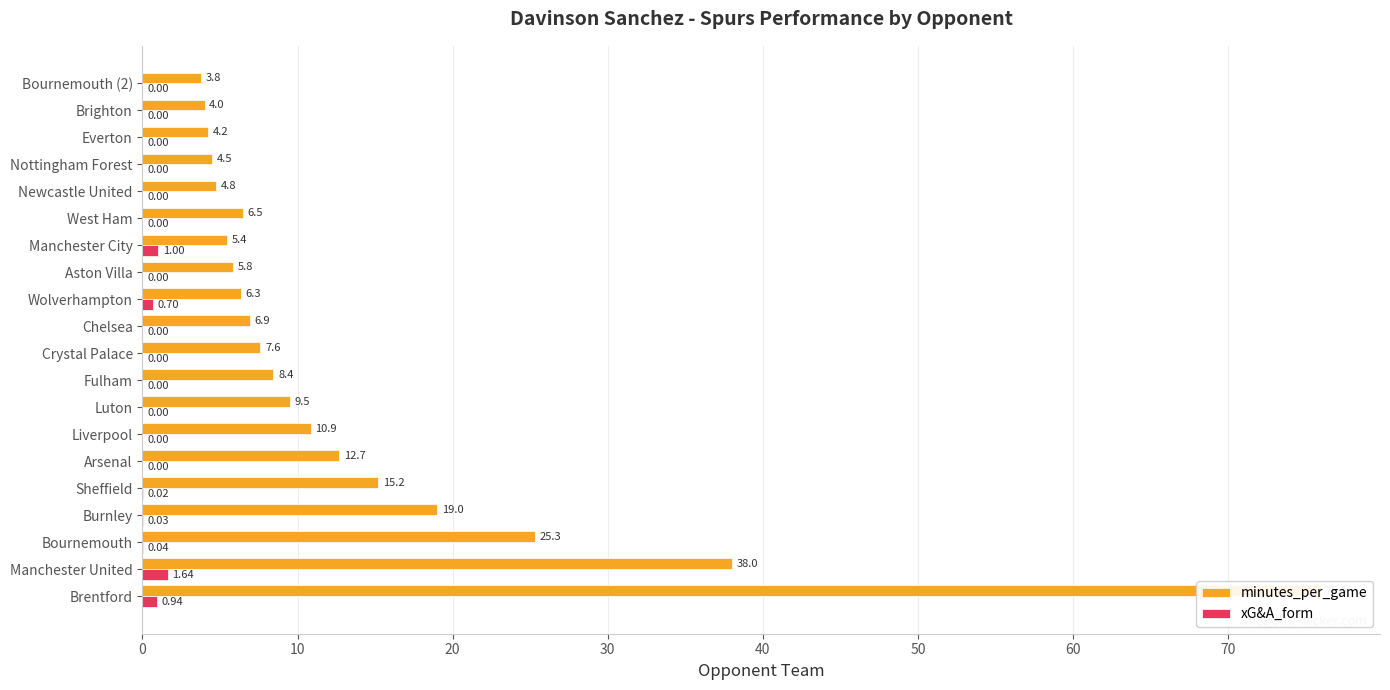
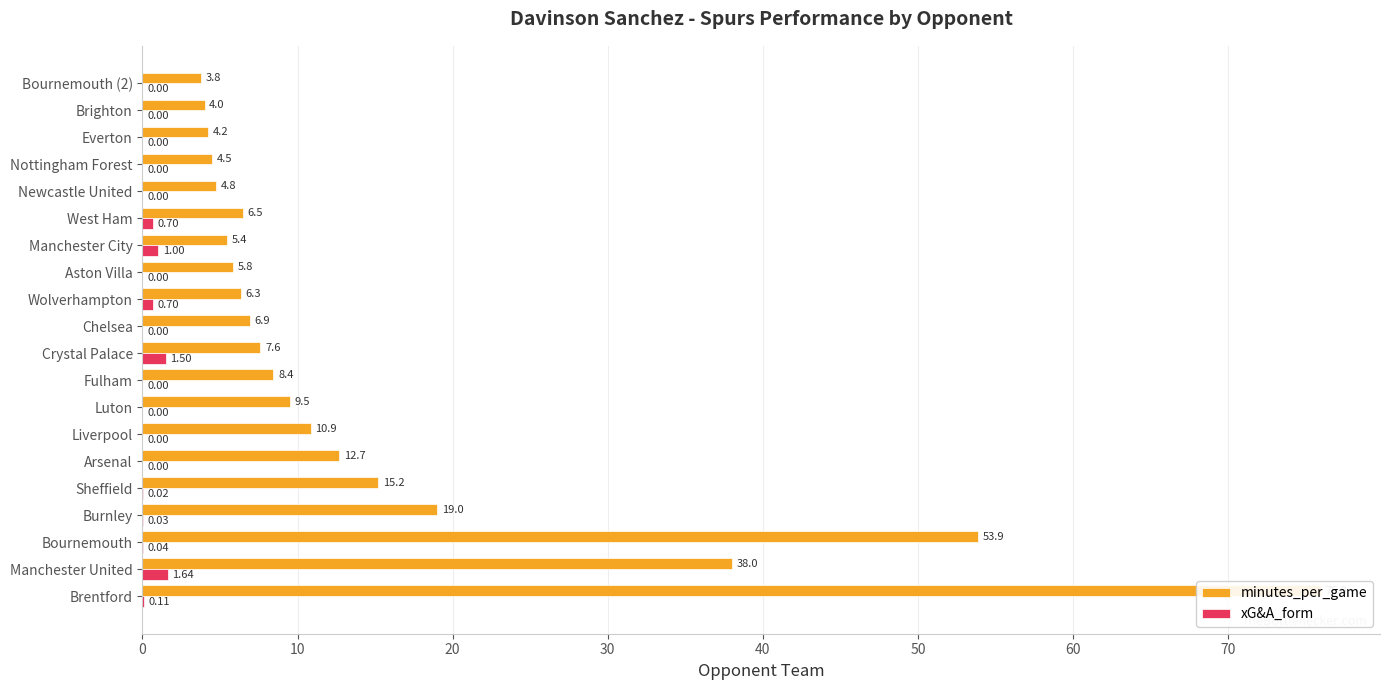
  {
    "minutes_per_game": {
      "Bournemouth (2)": 3.8,
      "Brighton": 4.0,
      "Everton": 4.2,
      "Nottingham Forest": 4.5,
      "Newcastle United": 4.8,
      "West Ham": 6.5,
      "Manchester City": 5.4,
      "Aston Villa": 5.8,
      "Wolverhampton": 6.3,
      "Chelsea": 6.9,
      "Crystal Palace": 7.6,
      "Fulham": 8.4,
      "Luton": 9.5,
      "Liverpool": 10.9,
      "Arsenal": 12.7,
      "Sheffield": 15.2,
      "Burnley": 19.0,
-     "Bournemouth": 25.3,
+     "Bournemouth": 53.9,
      "Manchester United": 38.0
    },
    "xG&A_form": {
      "Bournemouth (2)": 0.00,
      "Brighton": 0.00,
      "Everton": 0.00,
      "Nottingham Forest": 0.00,
      "Newcastle United": 0.00,
-     "West Ham": 0.00,
+     "West Ham": 0.70,
      "Manchester City": 1.00,
      "Aston Villa": 0.00,
      "Wolverhampton": 0.70,
      "Chelsea": 0.00,
-     "Crystal Palace": 0.00,
+     "Crystal Palace": 1.50,
      "Fulham": 0.00,
      "Luton": 0.00,
      "Liverpool": 0.00,
      "Arsenal": 0.00,
      "Sheffield": 0.02,
      "Burnley": 0.03,
      "Bournemouth": 0.04,
      "Manchester United": 1.64,
-     "Brentford": 0.94
+     "Brentford": 0.11
    }
  }
